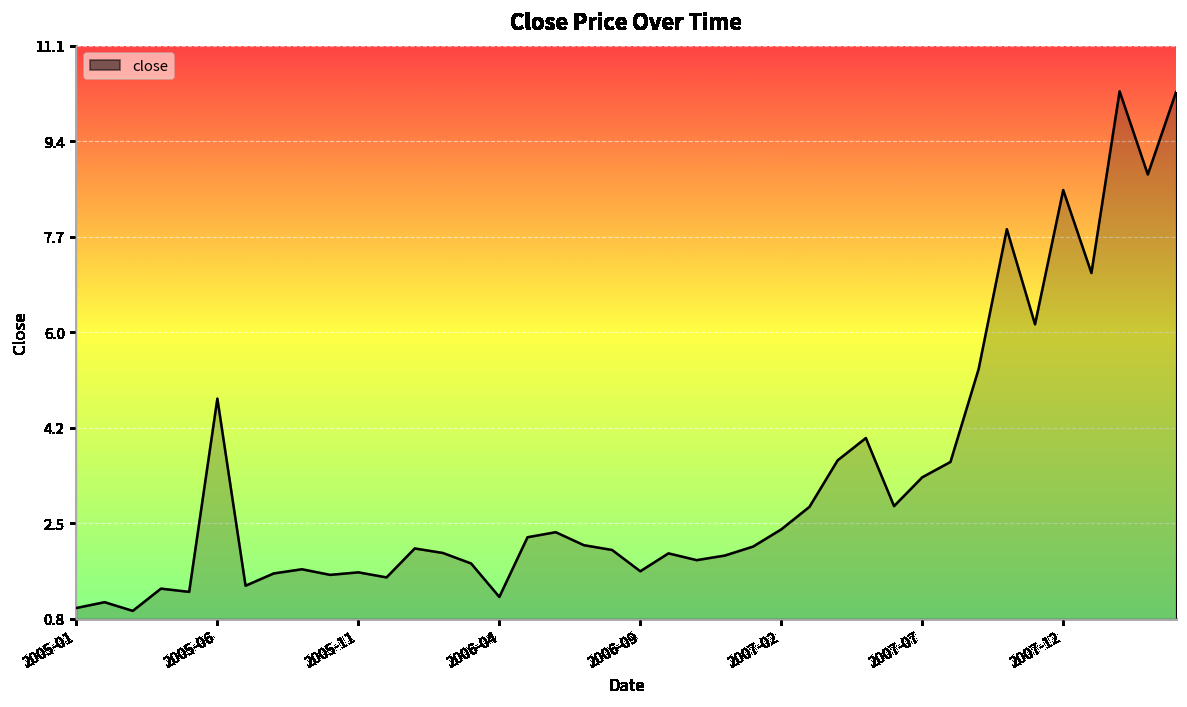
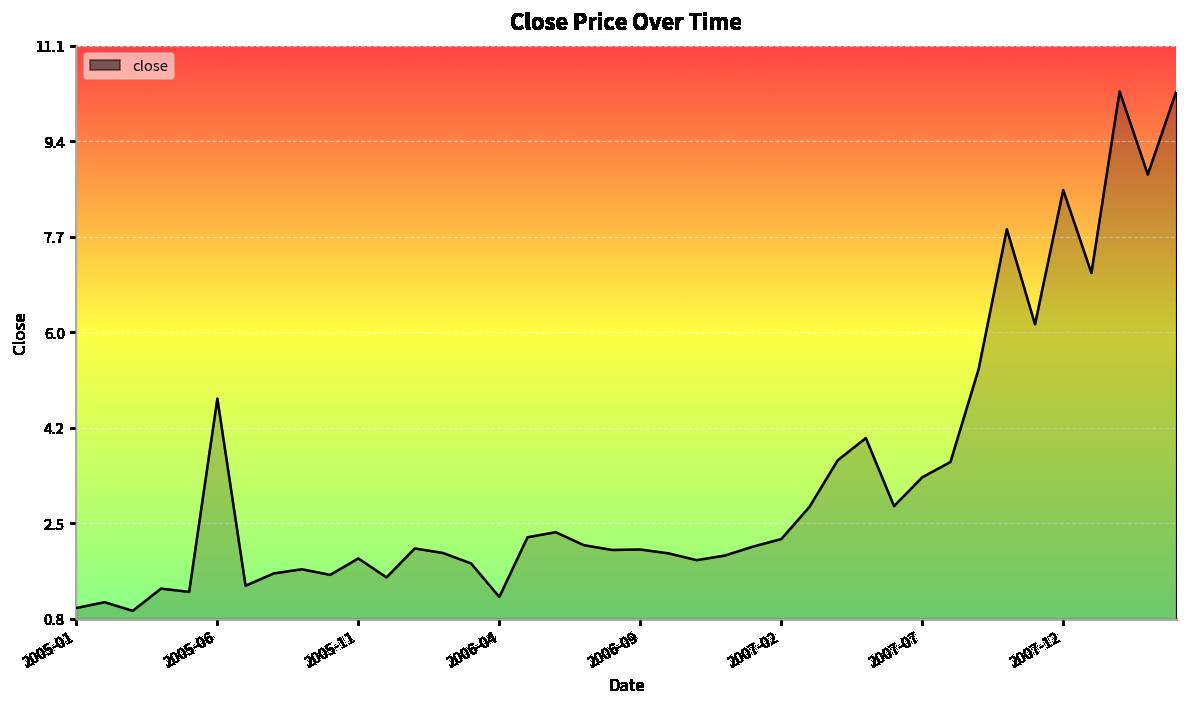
  {
    "2005-01": 1.0,
    "2005-06": 4.8,
-   "2005-11": 1.6,
+   "2005-11": 1.9,
    "2006-04": 1.2,
-   "2006-09": 1.6,
-   "2007-02": 2.4,
+   "2006-09": 2.0,
+   "2007-02": 2.2,
    "2007-07": 3.3,
    "2007-12": 8.5
  }
